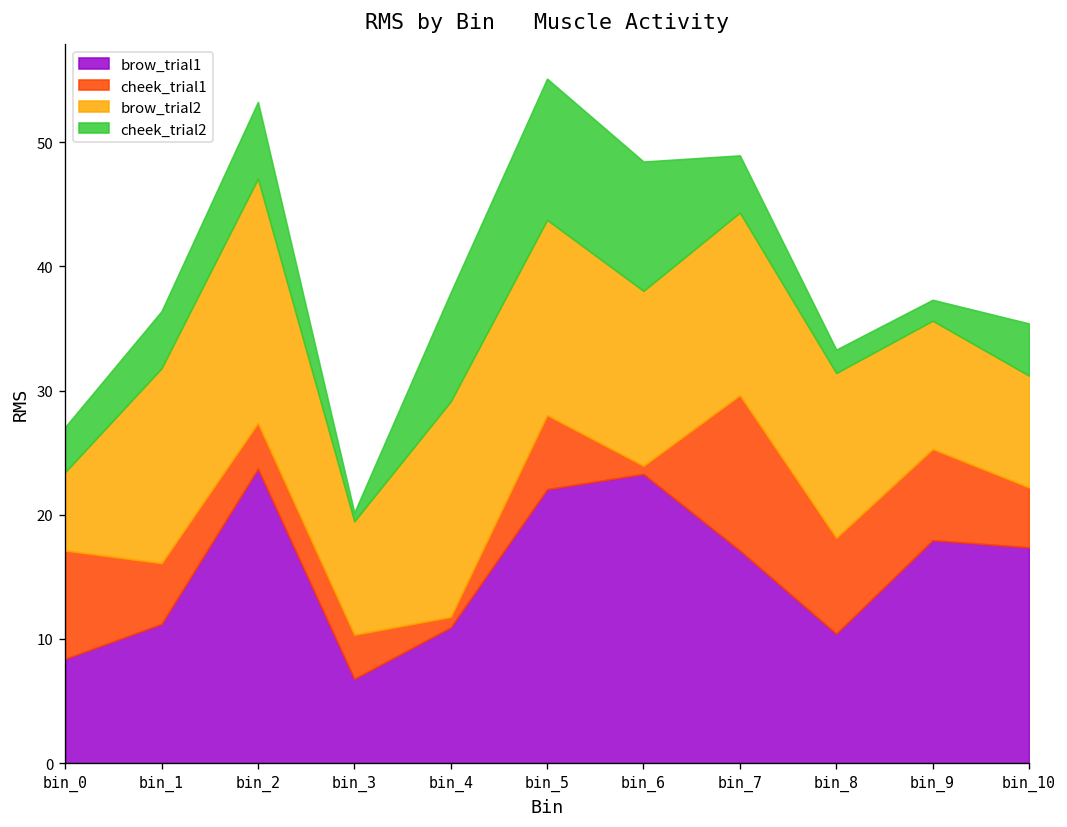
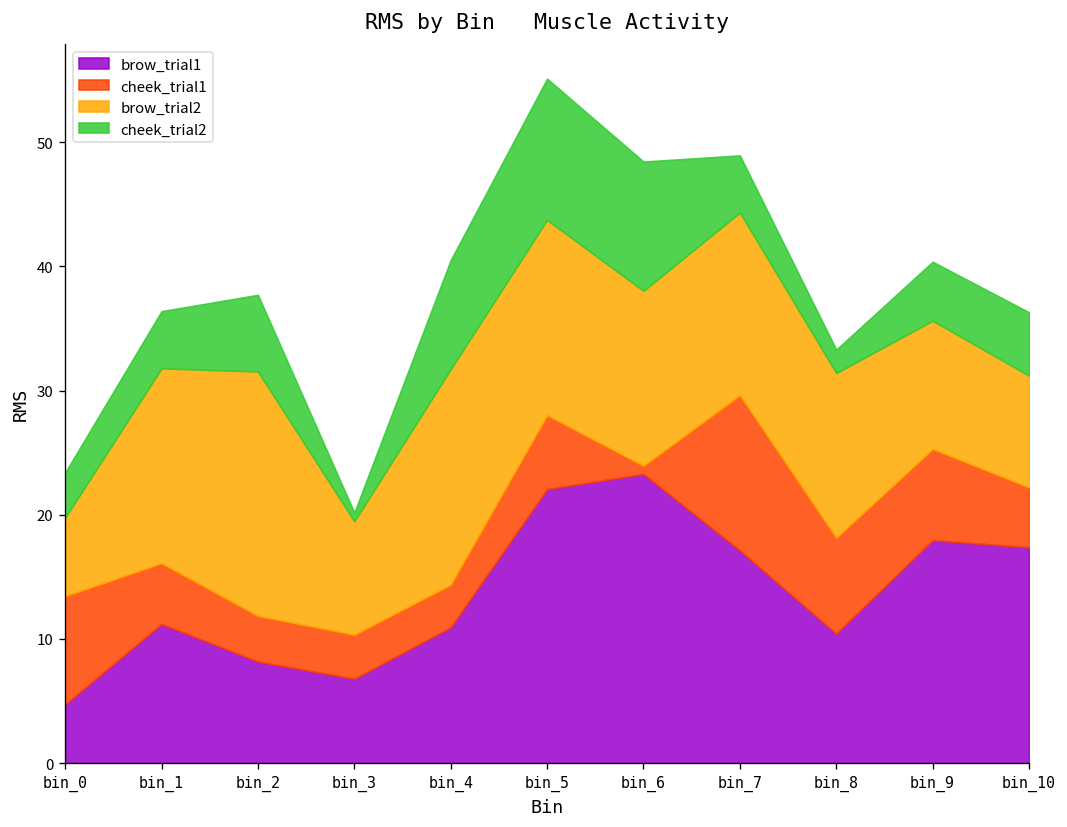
  {
    "brow_trial1": {
-     "bin_0": 8.4,
+     "bin_0": 4.7,
      "bin_1": 11.2,
-     "bin_2": 23.7,
+     "bin_2": 8.2,
      "bin_3": 6.8,
      "bin_4": 10.9,
      "bin_5": 22.1,
      "bin_6": 23.3,
      "bin_7": 17.1,
      "bin_8": 10.4,
      "bin_9": 18.0,
      "bin_10": 17.4
    },
    "cheek_trial1": {
      "bin_0": 8.7,
      "bin_1": 4.9,
      "bin_2": 3.7,
      "bin_3": 3.6,
-     "bin_4": 0.8,
+     "bin_4": 3.4,
      "bin_5": 6.0,
      "bin_6": 0.7,
      "bin_7": 12.5,
      "bin_8": 7.7,
      "bin_9": 7.3,
      "bin_10": 4.8
    },
    "brow_trial2": {
      "bin_0": 6.3,
      "bin_1": 15.7,
      "bin_2": 19.7,
      "bin_3": 9.1,
      "bin_4": 17.4,
      "bin_5": 15.7,
      "bin_6": 14.1,
      "bin_7": 14.7,
      "bin_8": 13.3,
      "bin_9": 10.3,
      "bin_10": 9.0
    },
    "cheek_trial2": {
      "bin_0": 3.6,
      "bin_1": 4.6,
      "bin_2": 6.2,
      "bin_3": 0.7,
      "bin_4": 8.8,
      "bin_5": 11.4,
      "bin_6": 10.4,
      "bin_7": 4.6,
      "bin_8": 1.9,
-     "bin_9": 1.7,
-     "bin_10": 4.2
+     "bin_9": 4.7,
+     "bin_10": 5.1
    }
  }
